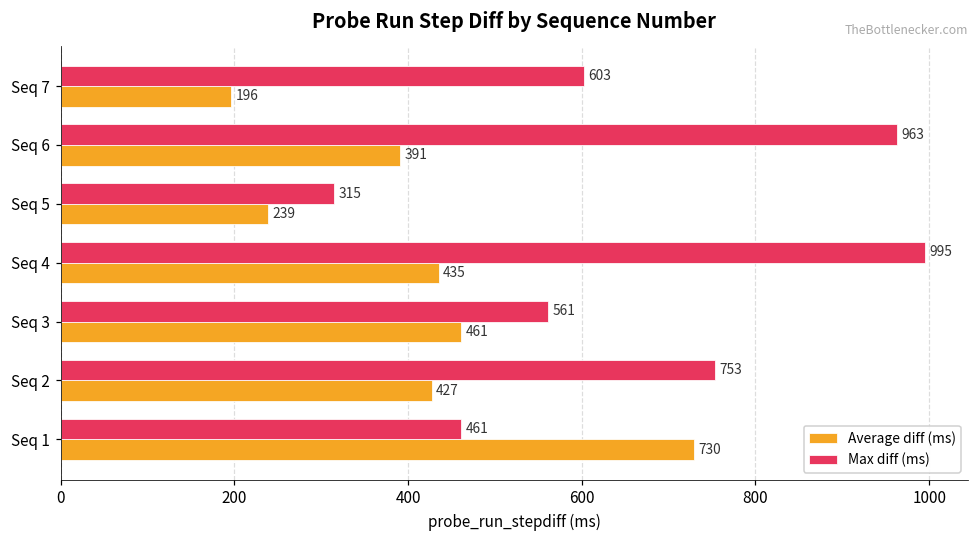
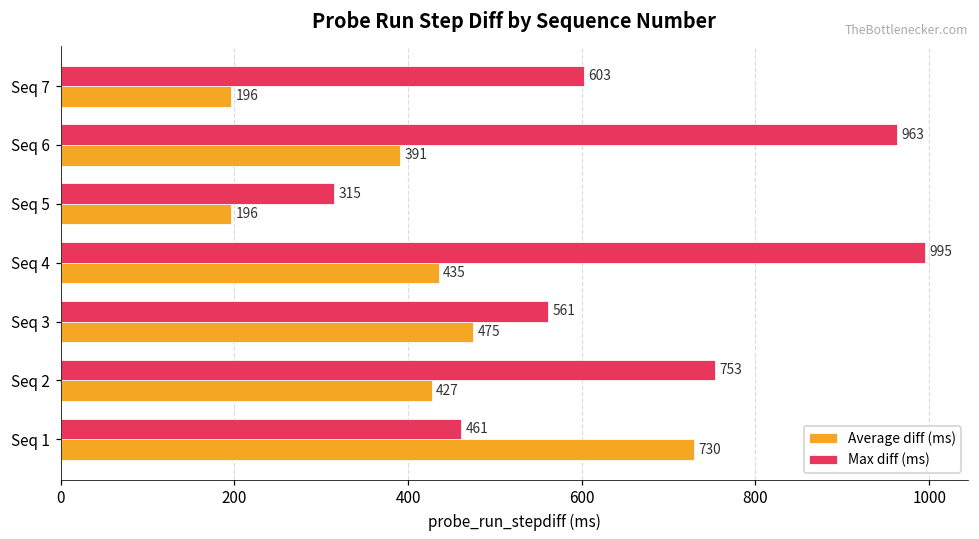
  {
    "Average diff (ms)": {
      "Seq 7": 196,
      "Seq 6": 391,
-     "Seq 5": 239,
+     "Seq 5": 196,
      "Seq 4": 435,
-     "Seq 3": 461,
+     "Seq 3": 475,
      "Seq 2": 427,
      "Seq 1": 730
    },
    "Max diff (ms)": {
      "Seq 7": 603,
      "Seq 6": 963,
      "Seq 5": 315,
      "Seq 4": 995,
      "Seq 3": 561,
      "Seq 2": 753,
      "Seq 1": 461
    }
  }
